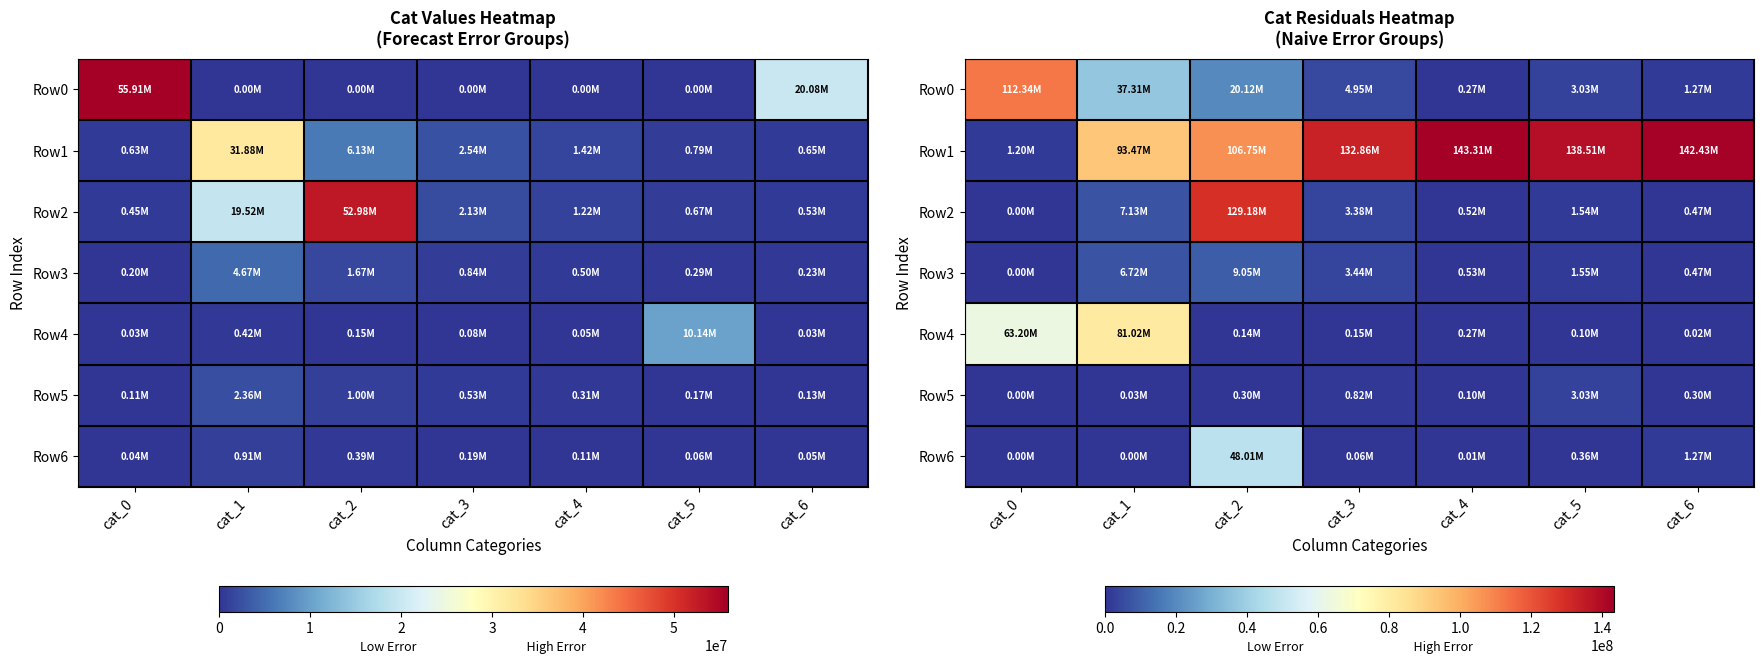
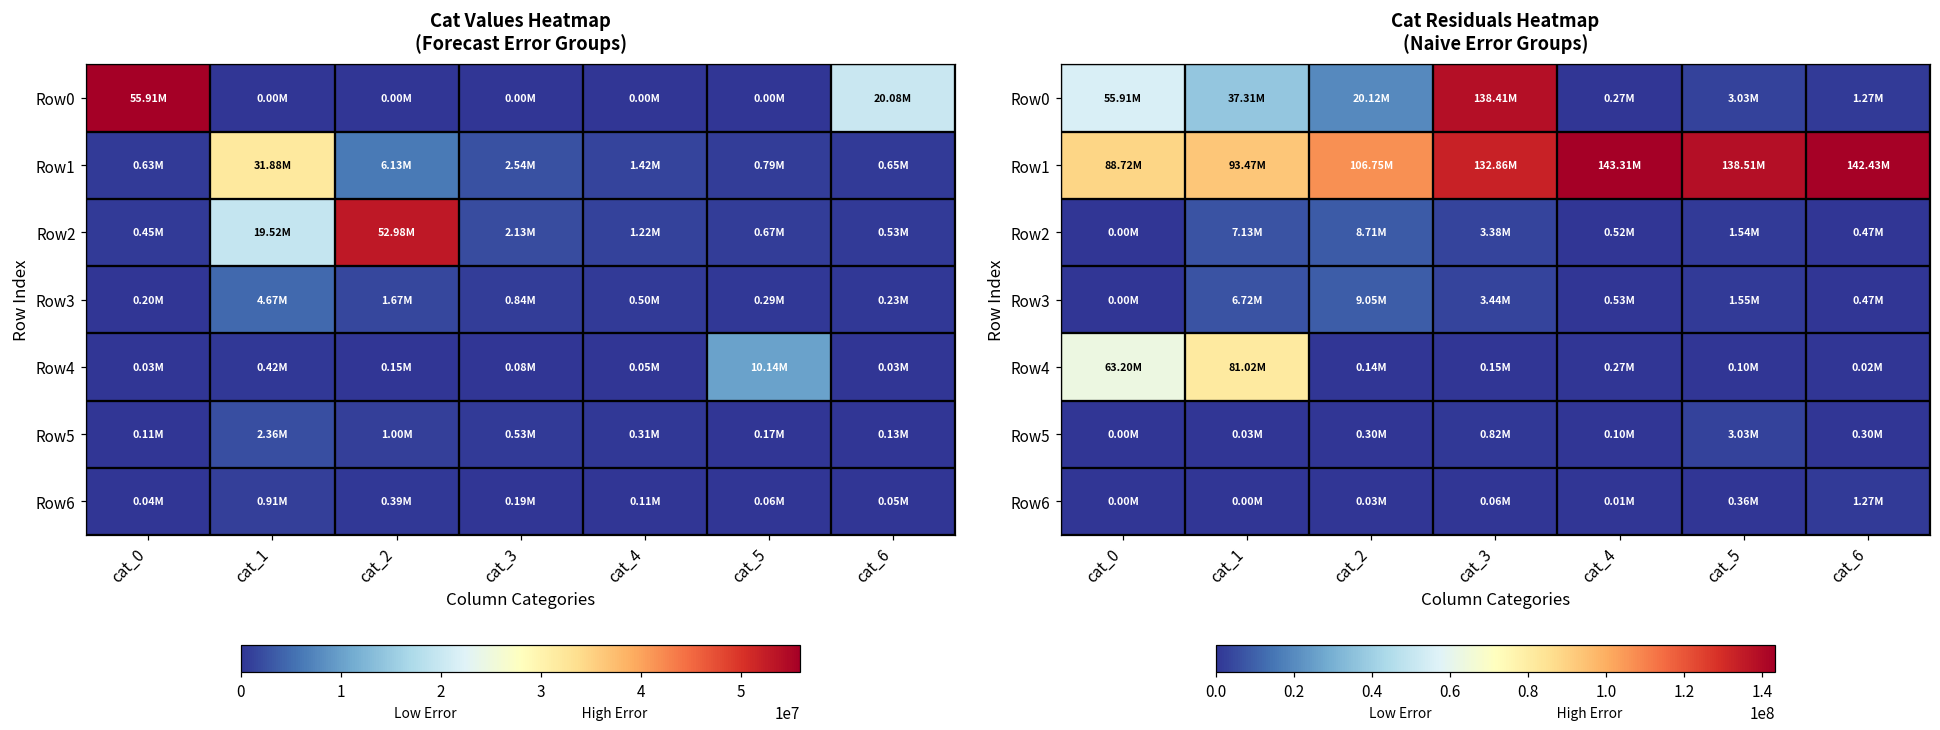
  {
    "Cat Values Heatmap (Forecast Error Groups)": {
      "Row0": {
        "cat_0": "55.91M",
        "cat_1": "0.00M",
        "cat_2": "0.00M",
        "cat_3": "0.00M",
        "cat_4": "0.00M",
        "cat_5": "0.00M",
        "cat_6": "20.08M"
      },
      "Row1": {
        "cat_0": "0.63M",
        "cat_1": "31.88M",
        "cat_2": "6.13M",
        "cat_3": "2.54M",
        "cat_4": "1.42M",
        "cat_5": "0.79M",
        "cat_6": "0.65M"
      },
      "Row2": {
        "cat_0": "0.45M",
        "cat_1": "19.52M",
        "cat_2": "52.98M",
        "cat_3": "2.13M",
        "cat_4": "1.22M",
        "cat_5": "0.67M",
        "cat_6": "0.53M"
      },
      "Row3": {
        "cat_0": "0.20M",
        "cat_1": "4.67M",
        "cat_2": "1.67M",
        "cat_3": "0.84M",
        "cat_4": "0.50M",
        "cat_5": "0.29M",
        "cat_6": "0.23M"
      },
      "Row4": {
        "cat_0": "0.03M",
        "cat_1": "0.42M",
        "cat_2": "0.15M",
        "cat_3": "0.08M",
        "cat_4": "0.05M",
        "cat_5": "10.14M",
        "cat_6": "0.03M"
      },
      "Row5": {
        "cat_0": "0.11M",
        "cat_1": "2.36M",
        "cat_2": "1.00M",
        "cat_3": "0.53M",
        "cat_4": "0.31M",
        "cat_5": "0.17M",
        "cat_6": "0.13M"
      },
      "Row6": {
        "cat_0": "0.04M",
        "cat_1": "0.91M",
        "cat_2": "0.39M",
        "cat_3": "0.19M",
        "cat_4": "0.11M",
        "cat_5": "0.06M",
        "cat_6": "0.05M"
      }
    },
    "Cat Residuals Heatmap (Naive Error Groups)": {
      "Row0": {
-       "cat_0": "112.34M",
+       "cat_0": "55.91M",
        "cat_1": "37.31M",
        "cat_2": "20.12M",
-       "cat_3": "4.95M",
+       "cat_3": "138.41M",
        "cat_4": "0.27M",
        "cat_5": "3.03M",
        "cat_6": "1.27M"
      },
      "Row1": {
-       "cat_0": "1.20M",
+       "cat_0": "88.72M",
        "cat_1": "93.47M",
        "cat_2": "106.75M",
        "cat_3": "132.86M",
        "cat_4": "143.31M",
        "cat_5": "138.51M",
        "cat_6": "142.43M"
      },
      "Row2": {
        "cat_0": "0.00M",
        "cat_1": "7.13M",
-       "cat_2": "129.18M",
+       "cat_2": "8.71M",
        "cat_3": "3.38M",
        "cat_4": "0.52M",
        "cat_5": "1.54M",
        "cat_6": "0.47M"
      },
      "Row3": {
        "cat_0": "0.00M",
        "cat_1": "6.72M",
        "cat_2": "9.05M",
        "cat_3": "3.44M",
        "cat_4": "0.53M",
        "cat_5": "1.55M",
        "cat_6": "0.47M"
      },
      "Row4": {
        "cat_0": "63.20M",
        "cat_1": "81.02M",
        "cat_2": "0.14M",
        "cat_3": "0.15M",
        "cat_4": "0.27M",
        "cat_5": "0.10M",
        "cat_6": "0.02M"
      },
      "Row5": {
        "cat_0": "0.00M",
        "cat_1": "0.03M",
        "cat_2": "0.30M",
        "cat_3": "0.82M",
        "cat_4": "0.10M",
        "cat_5": "3.03M",
        "cat_6": "0.30M"
      },
      "Row6": {
        "cat_0": "0.00M",
        "cat_1": "0.00M",
-       "cat_2": "48.01M",
+       "cat_2": "0.03M",
        "cat_3": "0.06M",
        "cat_4": "0.01M",
        "cat_5": "0.36M",
        "cat_6": "1.27M"
      }
    }
  }
